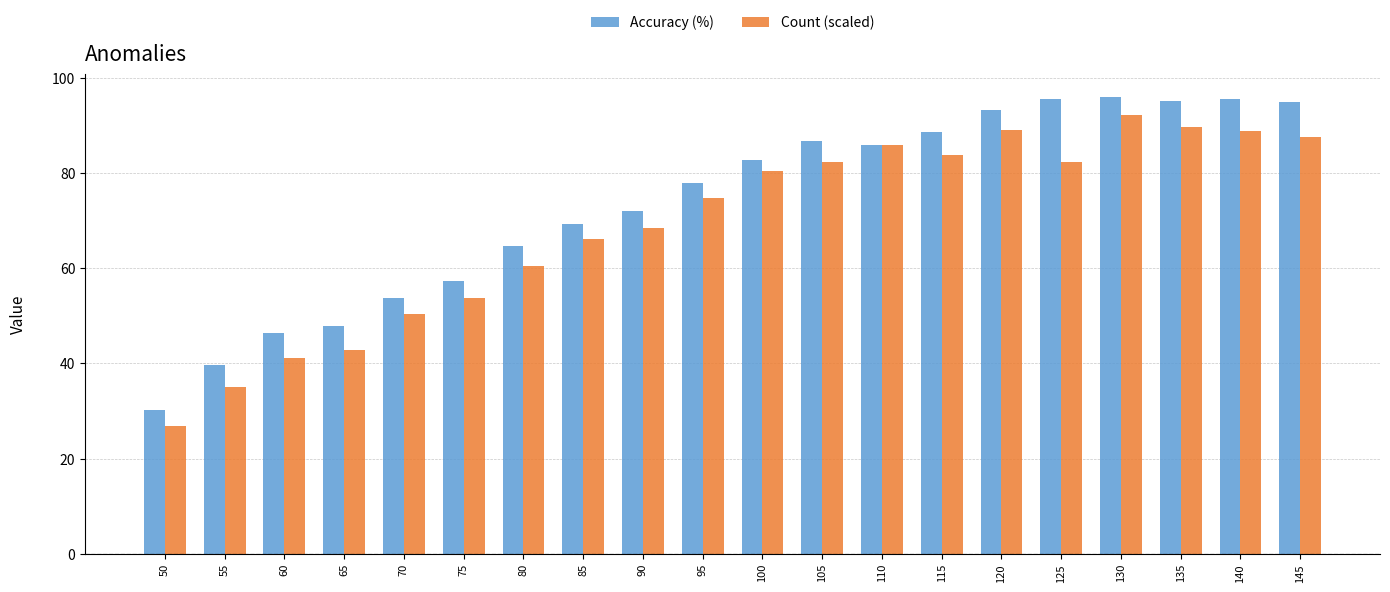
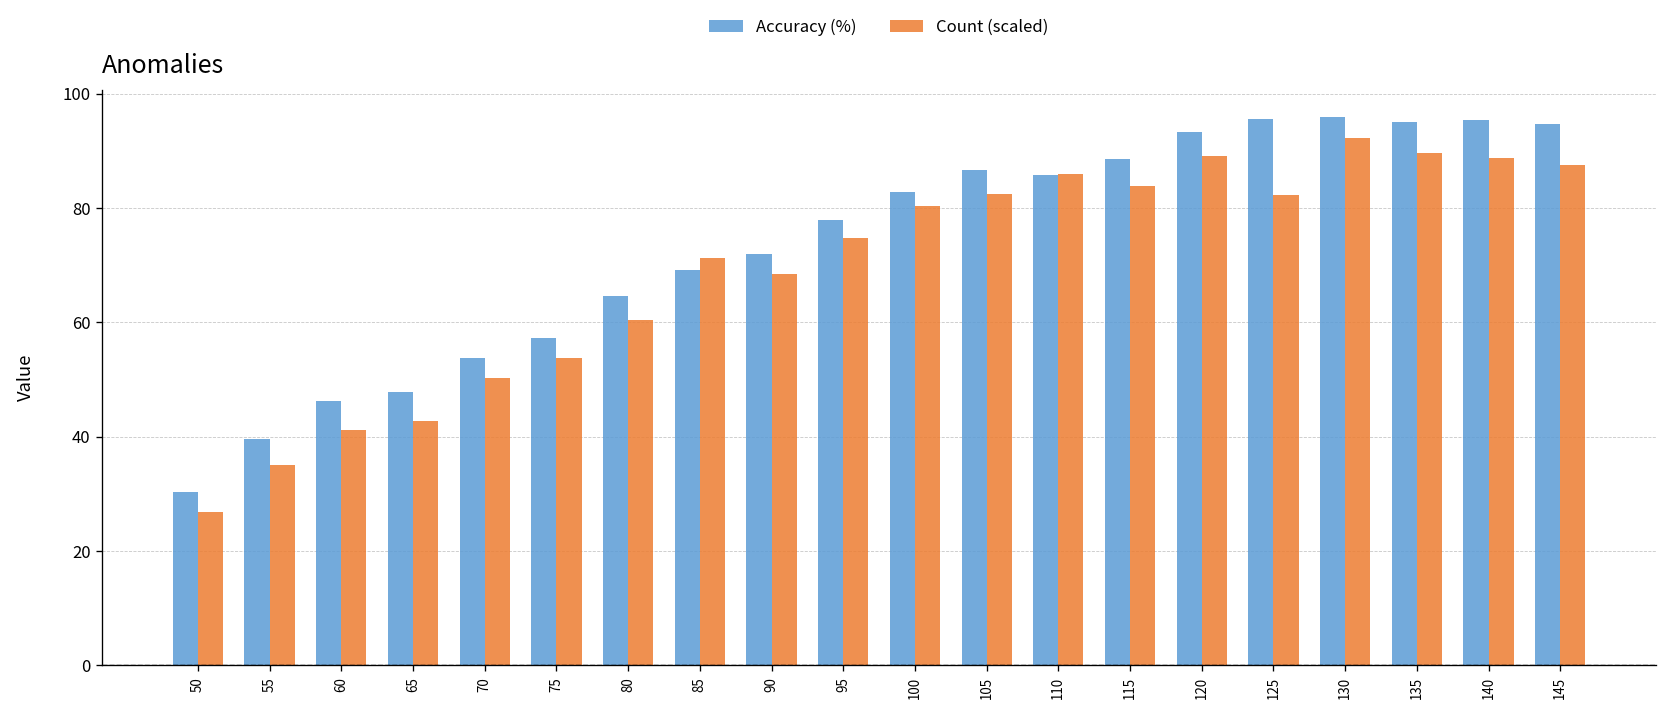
  {
    "Accuracy (%)": {
      "50": 30,
      "55": 40,
      "60": 46,
      "65": 48,
      "70": 54,
      "75": 57,
      "80": 65,
      "85": 69,
      "90": 72,
      "95": 78,
      "100": 83,
      "105": 87,
      "110": 86,
      "115": 89,
      "120": 93,
      "125": 96,
      "130": 96,
      "135": 95,
      "140": 96,
      "145": 95
    },
    "Count (scaled)": {
      "50": 27,
      "55": 35,
      "60": 41,
      "65": 43,
      "70": 50,
      "75": 54,
      "80": 60,
-     "85": 66,
+     "85": 71,
      "90": 68,
      "95": 75,
      "100": 80,
      "105": 82,
      "110": 86,
      "115": 84,
      "120": 89,
      "125": 82,
      "130": 92,
      "135": 90,
      "140": 89,
      "145": 88
    }
  }
